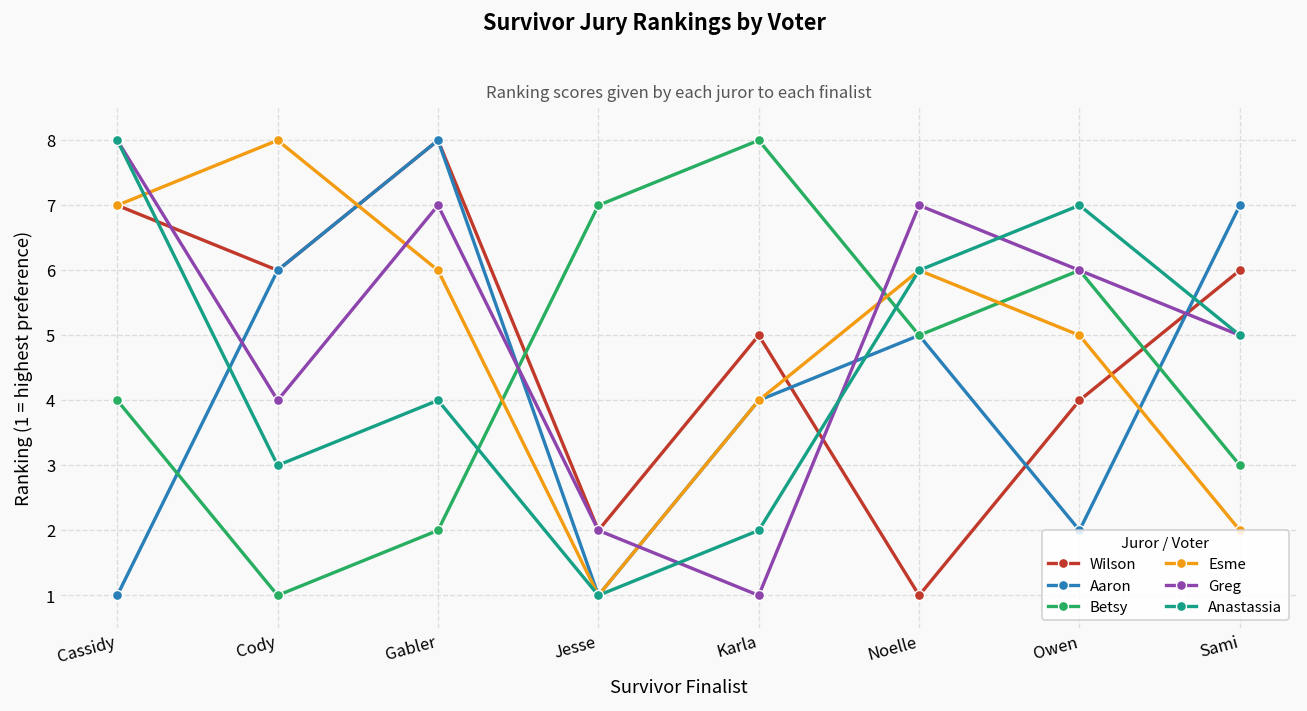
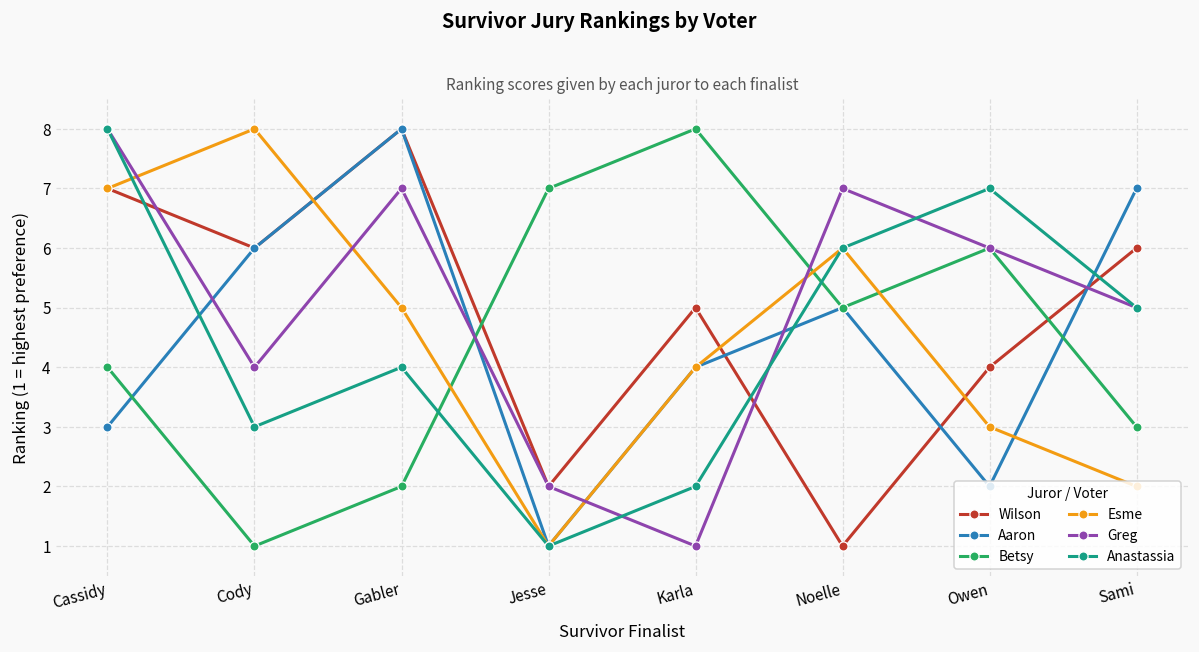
  {
    "Wilson": {
      "Karla": 5,
      "Noelle": 1,
      "Owen": 4,
      "Sami": 6
    },
    "Aaron": {
-     "Cassidy": 1,
+     "Cassidy": 3,
      "Sami": 7
    },
    "Esme": {
      "Cody": 8,
-     "Gabler": 6,
-     "Owen": 5
+     "Gabler": 5,
+     "Owen": 3
    },
    "Greg": {
      "Cody": 4,
      "Gabler": 7,
      "Karla": 1,
      "Noelle": 7
    }
  }
